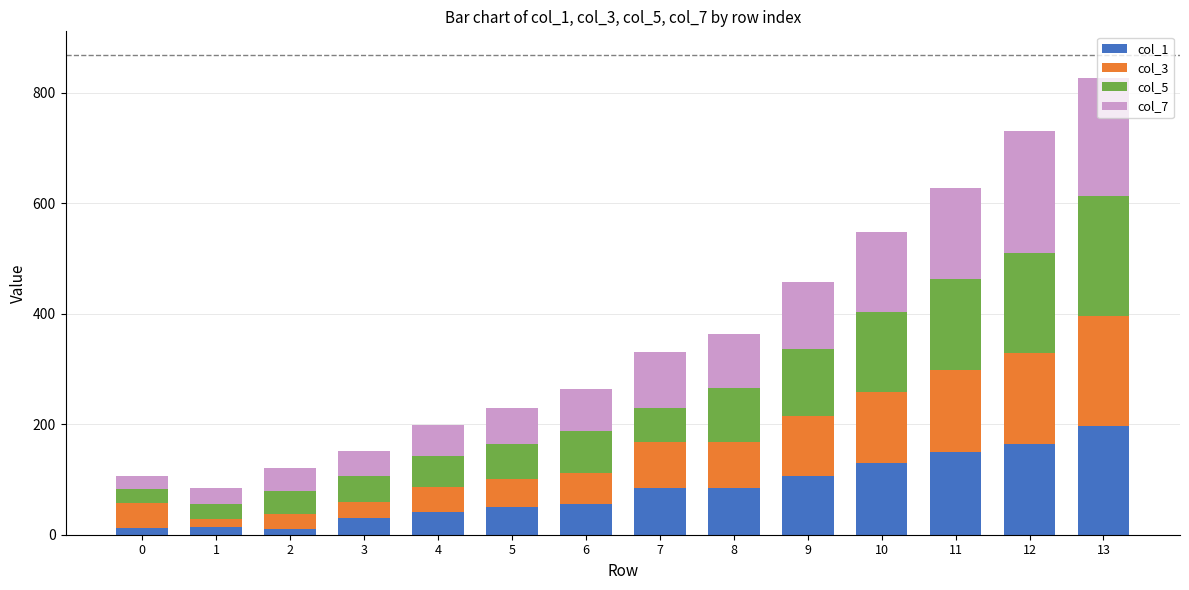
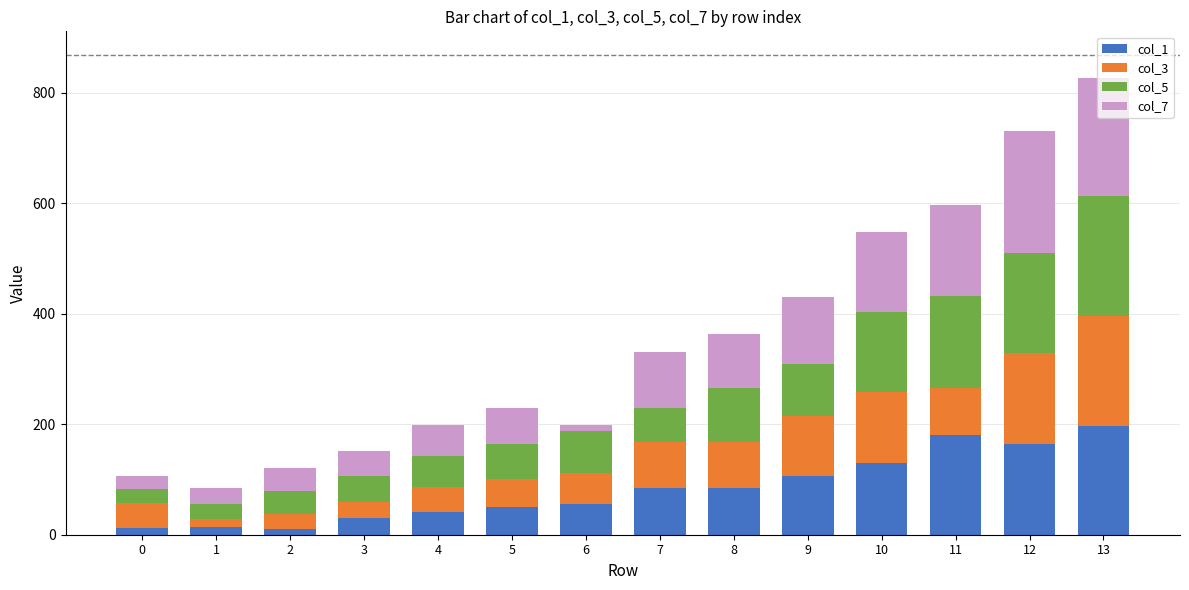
  {
    "col_1": {
      "0": 10,
      "1": 10,
      "2": 10,
      "3": 30,
      "4": 40,
      "5": 50,
      "6": 60,
      "7": 80,
      "8": 80,
      "9": 110,
      "10": 130,
-     "11": 150,
+     "11": 180,
      "12": 160,
      "13": 200
    },
    "col_3": {
      "0": 50,
      "1": 10,
      "2": 30,
      "3": 30,
      "4": 40,
      "5": 50,
      "6": 60,
      "7": 80,
      "8": 80,
      "9": 110,
      "10": 130,
-     "11": 150,
+     "11": 90,
      "12": 160,
      "13": 200
    },
    "col_5": {
      "0": 30,
      "1": 30,
      "2": 40,
      "3": 50,
      "4": 60,
      "5": 70,
      "6": 80,
      "7": 60,
      "8": 100,
-     "9": 120,
+     "9": 90,
      "10": 150,
      "11": 170,
      "12": 180,
      "13": 220
    },
    "col_7": {
      "0": 30,
      "1": 30,
      "2": 40,
      "3": 50,
      "4": 60,
      "5": 70,
-     "6": 80,
+     "6": 10,
      "7": 100,
      "8": 100,
      "9": 120,
      "10": 150,
      "11": 170,
      "12": 220
    }
  }
